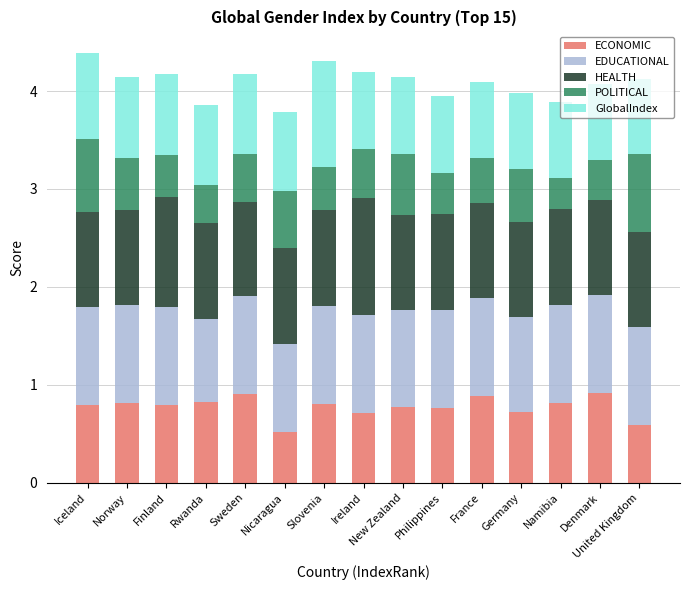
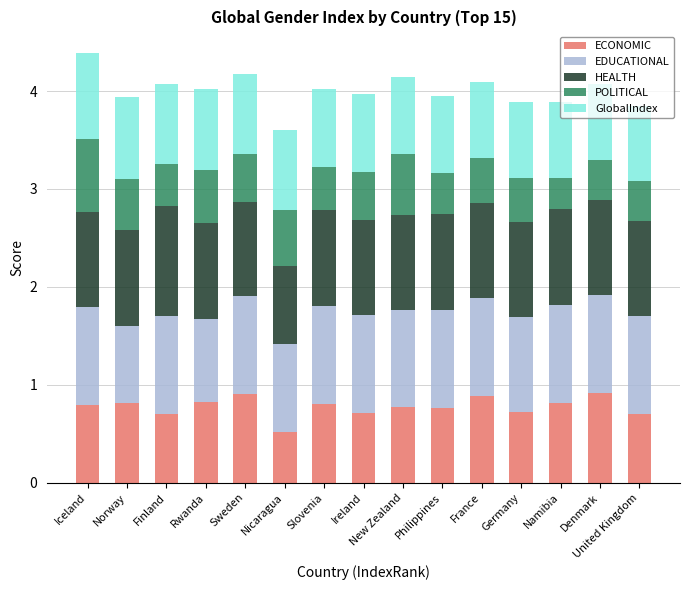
  {
    "ECONOMIC": {
      "Iceland": 0.8,
      "Norway": 0.8,
-     "Finland": 0.8,
+     "Finland": 0.7,
      "Rwanda": 0.8,
      "Sweden": 0.9,
      "Nicaragua": 0.5,
      "Slovenia": 0.8,
      "Ireland": 0.7,
      "New Zealand": 0.8,
      "Philippines": 0.8,
      "France": 0.9,
      "Germany": 0.7,
      "Namibia": 0.8,
      "Denmark": 0.9,
-     "United Kingdom": 0.6
+     "United Kingdom": 0.7
    },
    "EDUCATIONAL": {
      "Iceland": 1.0,
-     "Norway": 1.0,
+     "Norway": 0.8,
      "Finland": 1.0,
      "Rwanda": 0.9,
      "Sweden": 1.0,
      "Nicaragua": 0.9,
      "Slovenia": 1.0,
      "Ireland": 1.0,
      "New Zealand": 1.0,
      "Philippines": 1.0,
      "France": 1.0,
      "Germany": 1.0,
      "Namibia": 1.0,
      "Denmark": 1.0,
      "United Kingdom": 1.0
    },
    "HEALTH": {
      "Iceland": 1.0,
      "Norway": 1.0,
      "Finland": 1.1,
      "Rwanda": 1.0,
      "Sweden": 1.0,
-     "Nicaragua": 1.0,
+     "Nicaragua": 0.8,
      "Slovenia": 1.0,
-     "Ireland": 1.2,
+     "Ireland": 1.0,
      "New Zealand": 1.0,
      "Philippines": 1.0,
      "France": 1.0,
      "Germany": 1.0,
      "Namibia": 1.0,
      "Denmark": 1.0,
      "United Kingdom": 1.0
    },
    "POLITICAL": {
      "Iceland": 0.8,
      "Norway": 0.5,
      "Finland": 0.4,
-     "Rwanda": 0.4,
+     "Rwanda": 0.5,
      "Sweden": 0.5,
      "Nicaragua": 0.6,
      "Slovenia": 0.4,
      "Ireland": 0.5,
      "New Zealand": 0.6,
      "Philippines": 0.4,
      "France": 0.5,
-     "Germany": 0.5,
+     "Germany": 0.4,
      "Namibia": 0.3,
      "Denmark": 0.4,
-     "United Kingdom": 0.8
+     "United Kingdom": 0.4
    },
    "GlobalIndex": {
      "Iceland": 0.9,
      "Norway": 0.8,
      "Finland": 0.8,
      "Rwanda": 0.8,
      "Sweden": 0.8,
      "Nicaragua": 0.8,
-     "Slovenia": 1.1,
+     "Slovenia": 0.8,
      "Ireland": 0.8,
      "New Zealand": 0.8,
      "Philippines": 0.8,
      "France": 0.8,
      "Germany": 0.8
    }
  }
